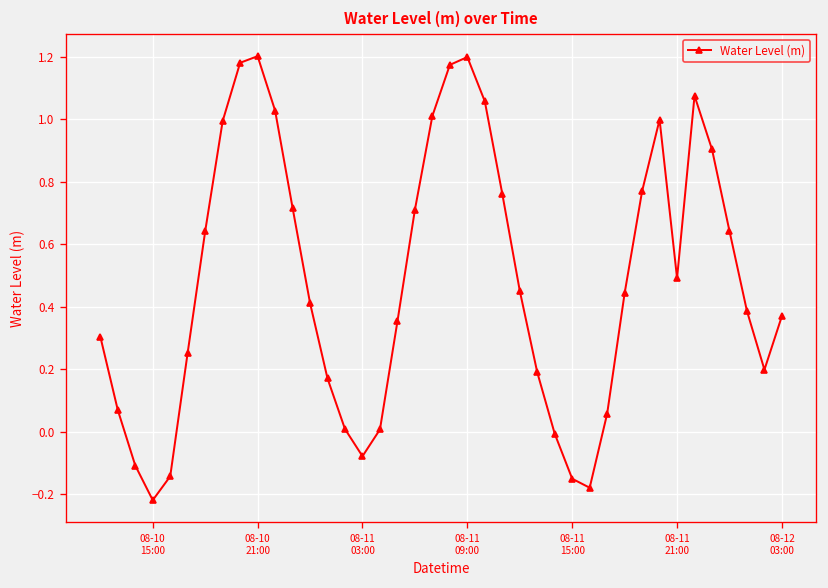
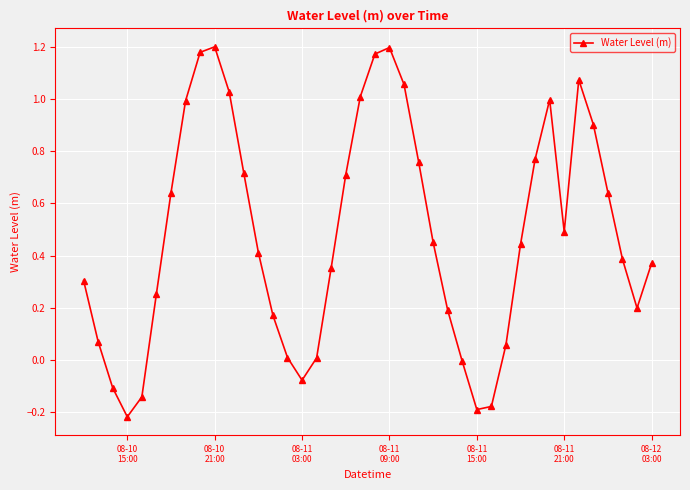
  {
    "08-10 15:00": -0.22,
    "08-10 21:00": 1.20,
    "08-11 03:00": -0.08,
    "08-11 09:00": 1.20,
-   "08-11 15:00": -0.15,
+   "08-11 15:00": -0.19,
    "08-11 21:00": 0.49,
    "08-12 03:00": 0.37
  }
